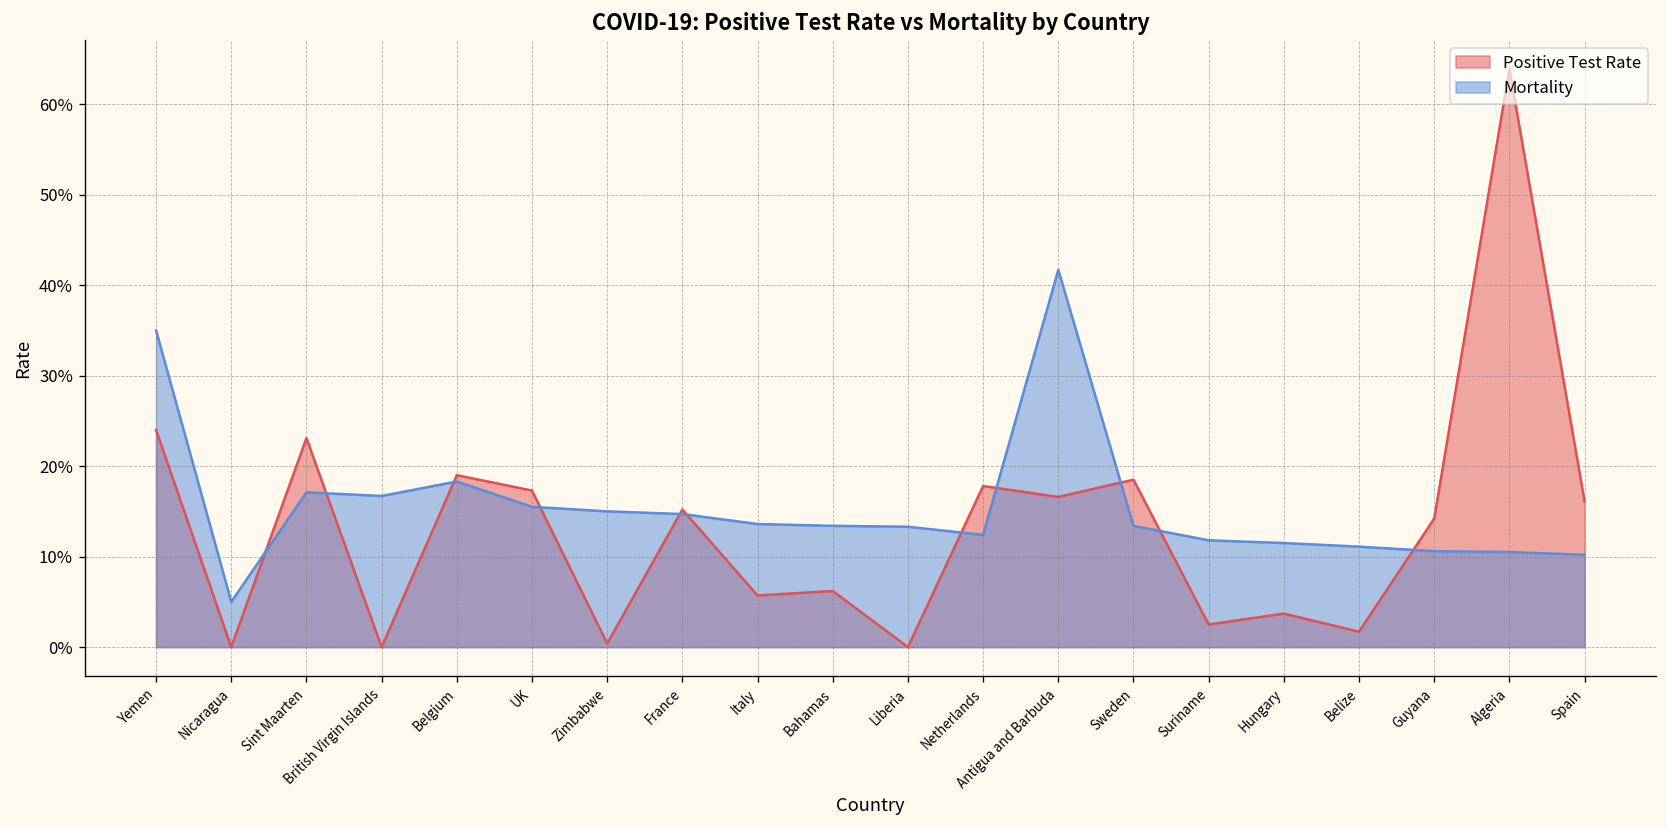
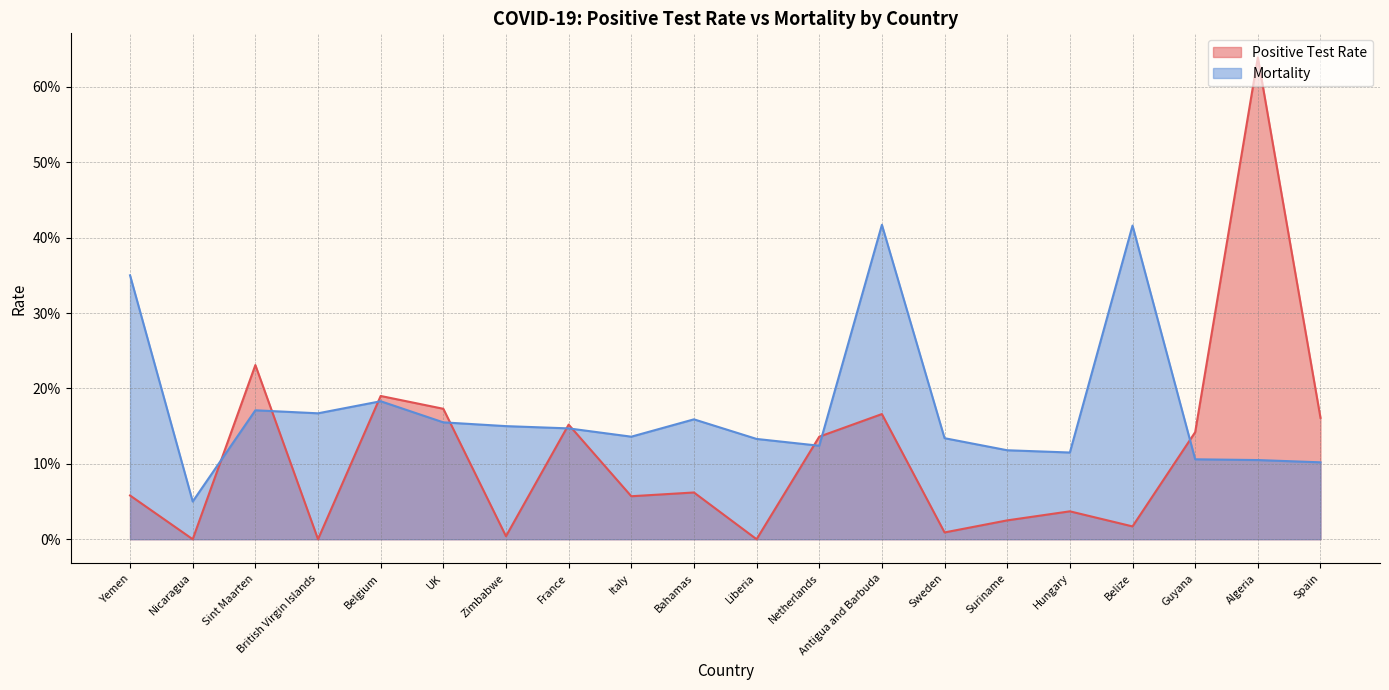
  {
    "Positive Test Rate": {
-     "Yemen": "24%",
+     "Yemen": "6%",
      "Nicaragua": "0%",
      "Sint Maarten": "23%",
      "British Virgin Islands": "0%",
      "Belgium": "19%",
      "UK": "17%",
      "Zimbabwe": "0%",
      "France": "15%",
      "Italy": "6%",
      "Bahamas": "6%",
      "Liberia": "0%",
-     "Netherlands": "18%",
+     "Netherlands": "14%",
      "Antigua and Barbuda": "17%",
-     "Sweden": "19%",
+     "Sweden": "1%",
      "Suriname": "3%",
      "Hungary": "4%",
      "Belize": "2%",
      "Guyana": "14%",
      "Spain": "16%"
    },
    "Mortality": {
      "Yemen": "35%",
      "Nicaragua": "5%",
      "Sint Maarten": "17%",
      "British Virgin Islands": "17%",
      "Belgium": "18%",
      "UK": "16%",
      "Zimbabwe": "15%",
      "France": "15%",
      "Italy": "14%",
-     "Bahamas": "13%",
+     "Bahamas": "16%",
      "Liberia": "13%",
      "Netherlands": "12%",
      "Antigua and Barbuda": "42%",
      "Sweden": "13%",
      "Suriname": "12%",
      "Hungary": "12%",
-     "Belize": "11%",
+     "Belize": "42%",
      "Guyana": "11%",
      "Algeria": "11%",
      "Spain": "10%"
    }
  }
